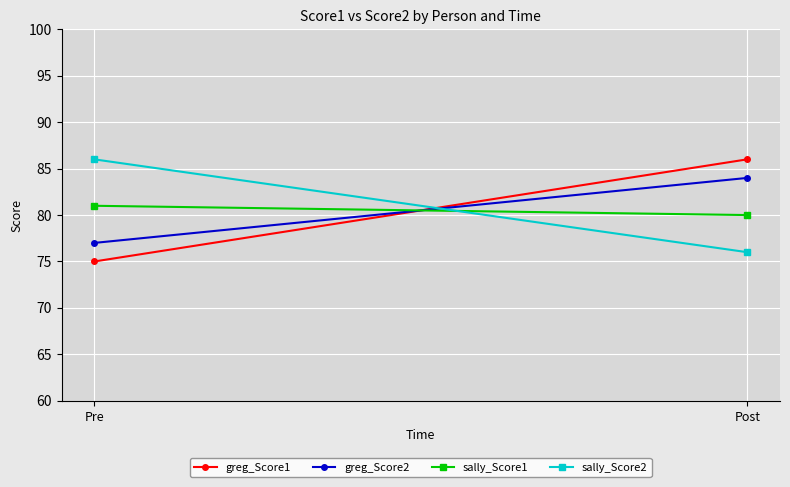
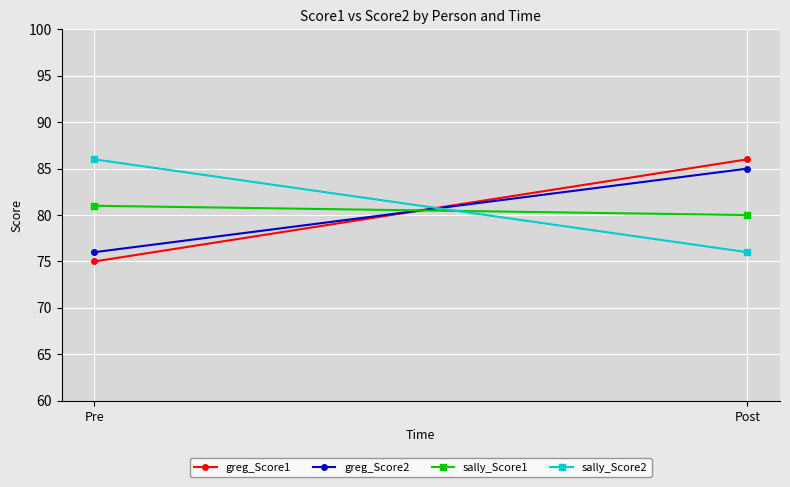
  {
    "greg_Score1": {
      "Pre": 75,
      "Post": 86
    },
    "greg_Score2": {
-     "Pre": 77,
-     "Post": 84
+     "Pre": 76,
+     "Post": 85
    },
    "sally_Score1": {
      "Pre": 81,
      "Post": 80
    },
    "sally_Score2": {
      "Pre": 86,
      "Post": 76
    }
  }
